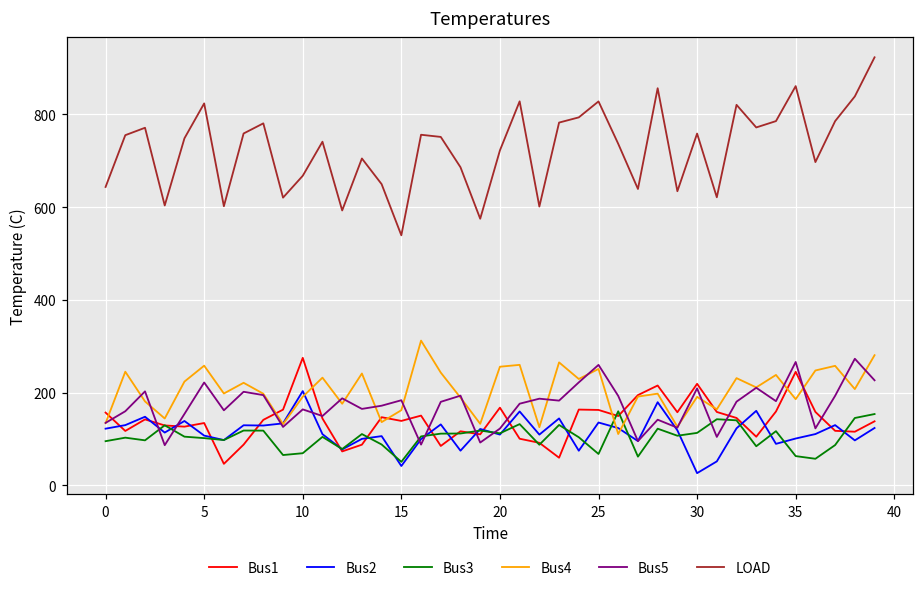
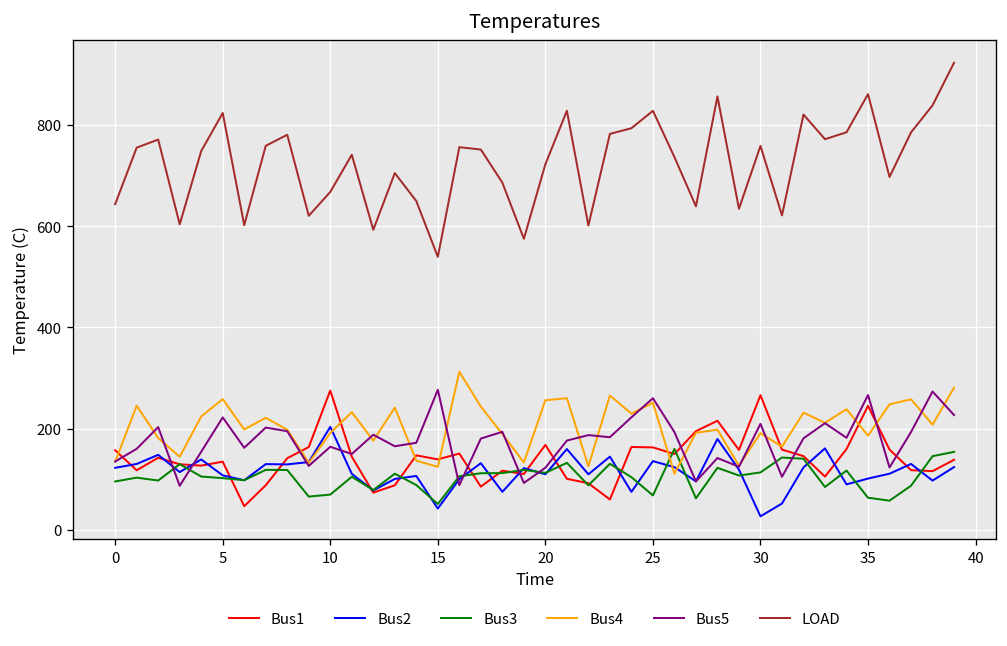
  {
    "Bus1": {
      "0": 160,
      "5": 130,
      "10": 280,
      "15": 140,
      "20": 170,
      "25": 160,
-     "30": 220,
+     "30": 270,
      "35": 240
    },
    "Bus2": {
      "0": 120,
      "10": 200,
      "15": 40,
      "25": 140,
      "30": 30,
      "35": 100
    },
    "Bus3": {
      "0": 100,
      "10": 70,
      "15": 50,
      "25": 70,
      "30": 110,
      "35": 60
    },
    "Bus4": {
      "5": 260,
      "10": 190,
-     "15": 160,
+     "15": 120,
      "20": 260,
      "25": 250,
      "30": 190,
      "35": 190
    },
    "Bus5": {
      "5": 220,
      "10": 160,
-     "15": 180,
+     "15": 280,
      "20": 120,
      "25": 260,
      "30": 210,
      "35": 270
    },
    "LOAD": {
      "0": 640,
      "5": 820,
      "10": 670,
      "15": 540,
      "20": 720,
      "25": 830,
      "30": 760,
      "35": 860
    }
  }
